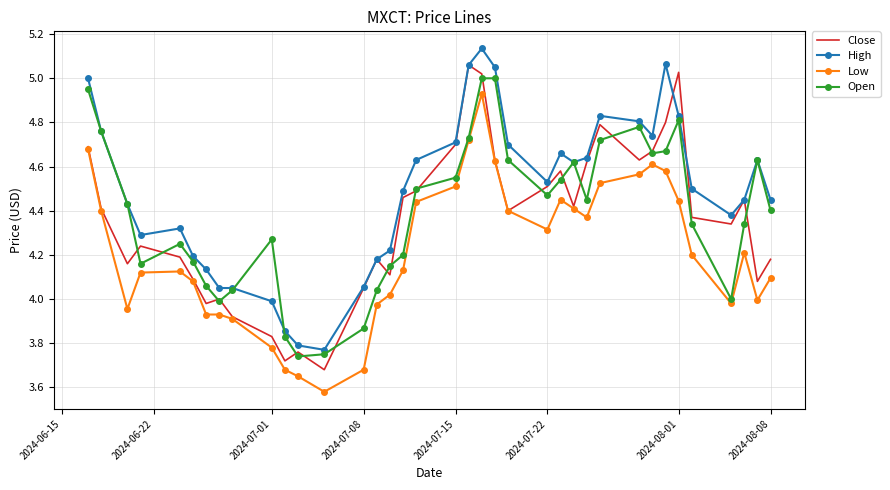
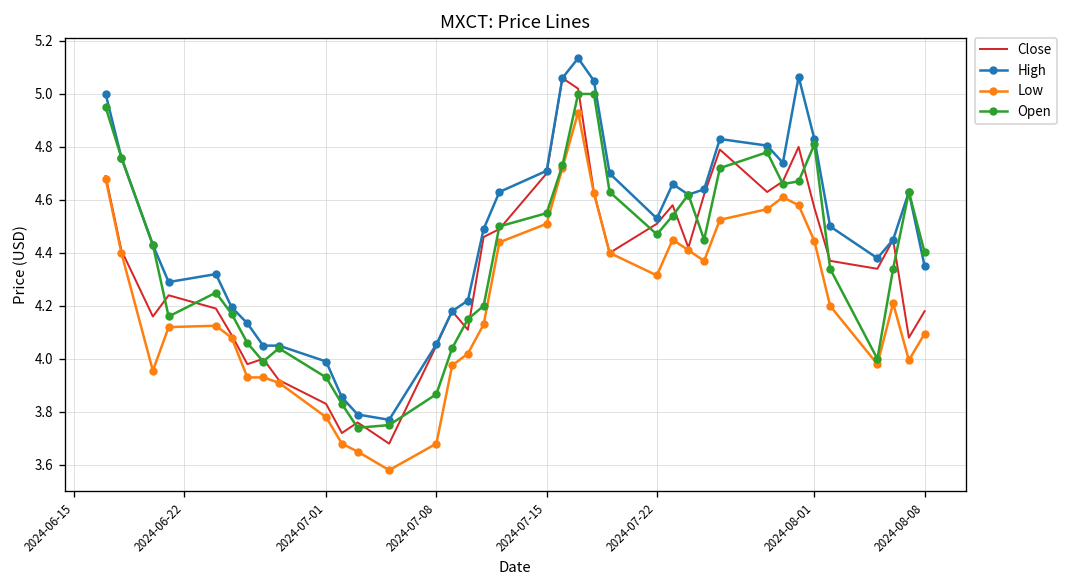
  {
    "Close": {
      "2024-07-01": 3.83,
      "2024-07-22": 4.51,
-     "2024-08-01": 5.03,
+     "2024-08-01": 4.57,
      "2024-08-08": 4.18
    },
    "High": {
      "2024-07-01": 3.99,
      "2024-07-22": 4.53,
      "2024-08-01": 4.83,
-     "2024-08-08": 4.45
+     "2024-08-08": 4.35
    },
    "Low": {
      "2024-07-01": 3.78,
      "2024-07-08": 3.68,
      "2024-07-15": 4.51,
      "2024-07-22": 4.32,
      "2024-08-01": 4.45,
      "2024-08-08": 4.09
    },
    "Open": {
-     "2024-07-01": 4.27,
+     "2024-07-01": 3.93,
      "2024-07-08": 3.87,
      "2024-07-15": 4.55,
      "2024-07-22": 4.47,
      "2024-08-01": 4.81,
      "2024-08-08": 4.40
    }
  }
